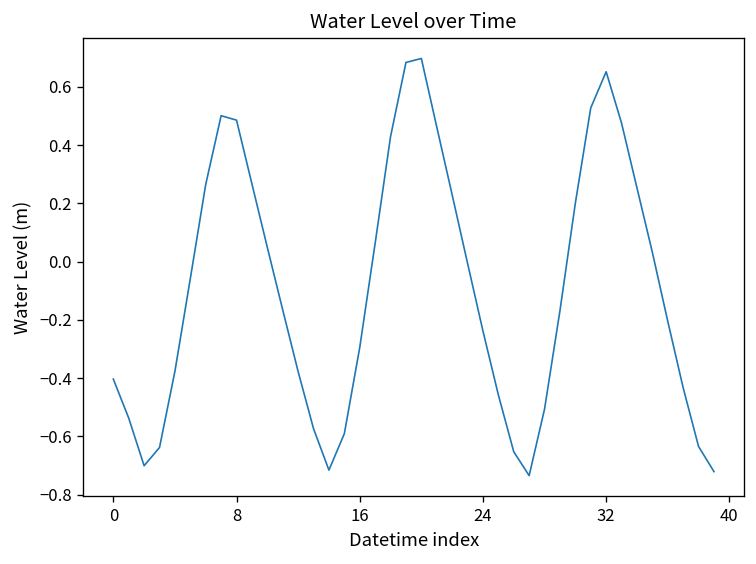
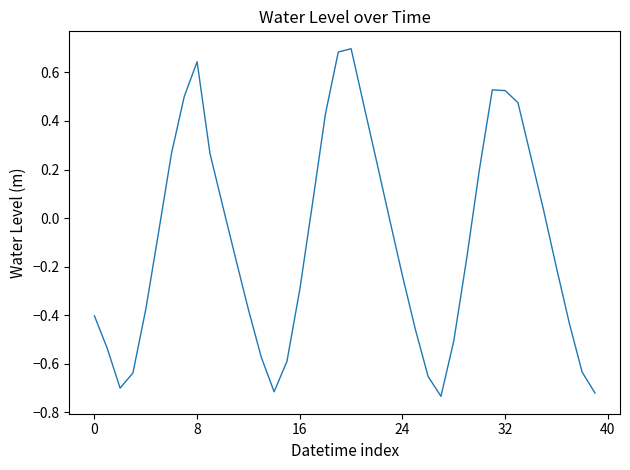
  {
    "0": -0.40,
-   "8": 0.49,
+   "8": 0.64,
    "16": -0.29,
    "24": -0.24,
-   "32": 0.65
+   "32": 0.53
  }
